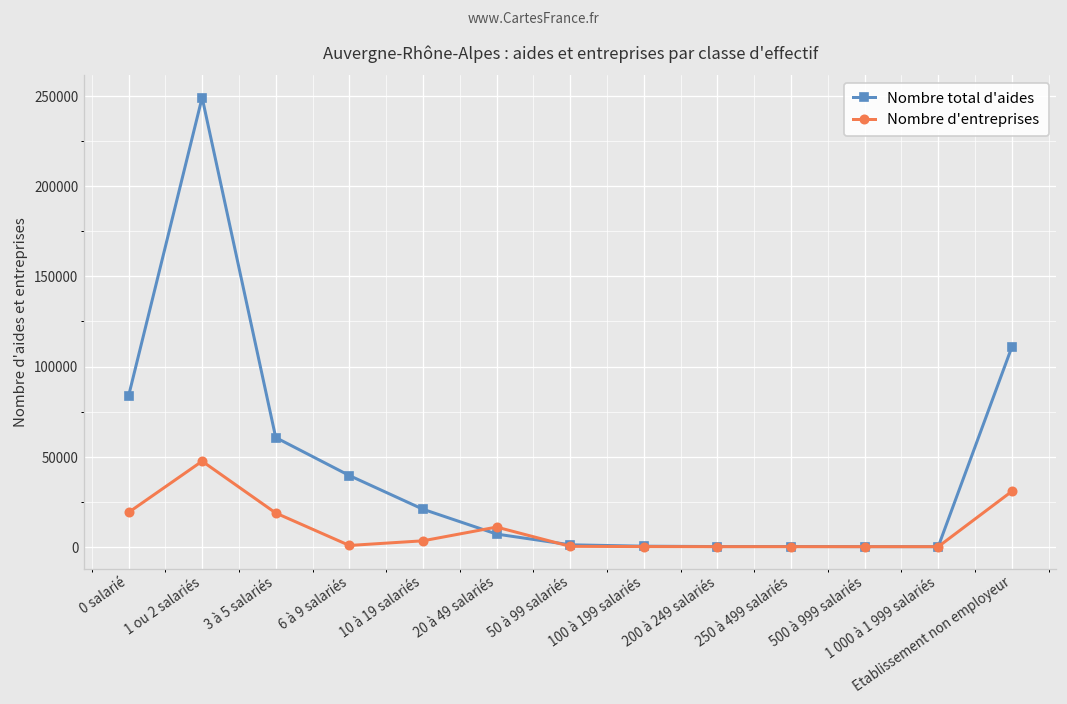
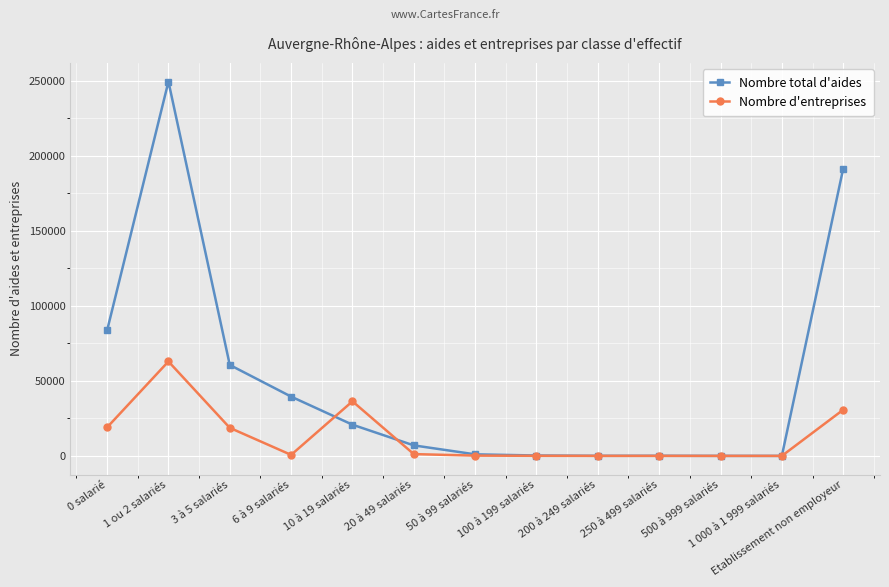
  {
    "Nombre total d'aides": {
      "0 salarié": 84000,
      "1 ou 2 salariés": 249000,
      "3 à 5 salariés": 61000,
      "6 à 9 salariés": 39000,
      "10 à 19 salariés": 21000,
      "20 à 49 salariés": 7000,
-     "Etablissement non employeur": 111000
+     "Etablissement non employeur": 191000
    },
    "Nombre d'entreprises": {
      "0 salarié": 19000,
-     "1 ou 2 salariés": 47000,
+     "1 ou 2 salariés": 63000,
      "3 à 5 salariés": 19000,
      "6 à 9 salariés": 1000,
-     "10 à 19 salariés": 3000,
-     "20 à 49 salariés": 11000,
+     "10 à 19 salariés": 36000,
+     "20 à 49 salariés": 1000,
      "Etablissement non employeur": 31000
    }
  }
